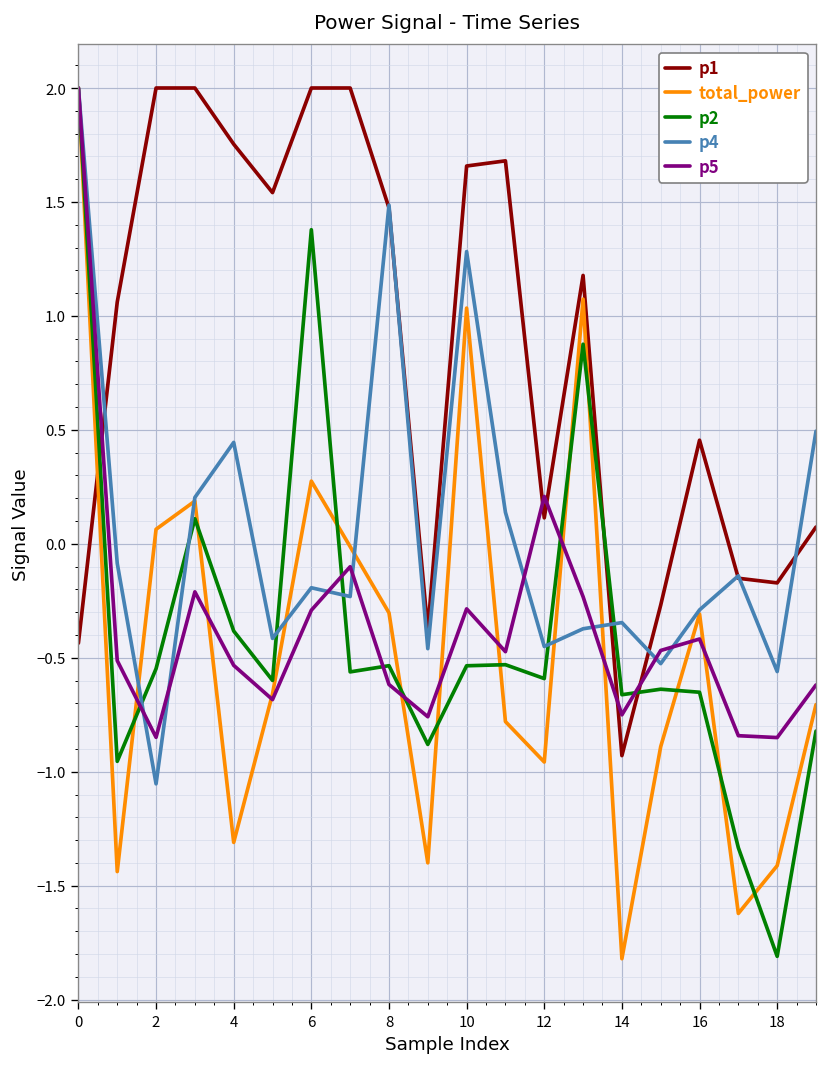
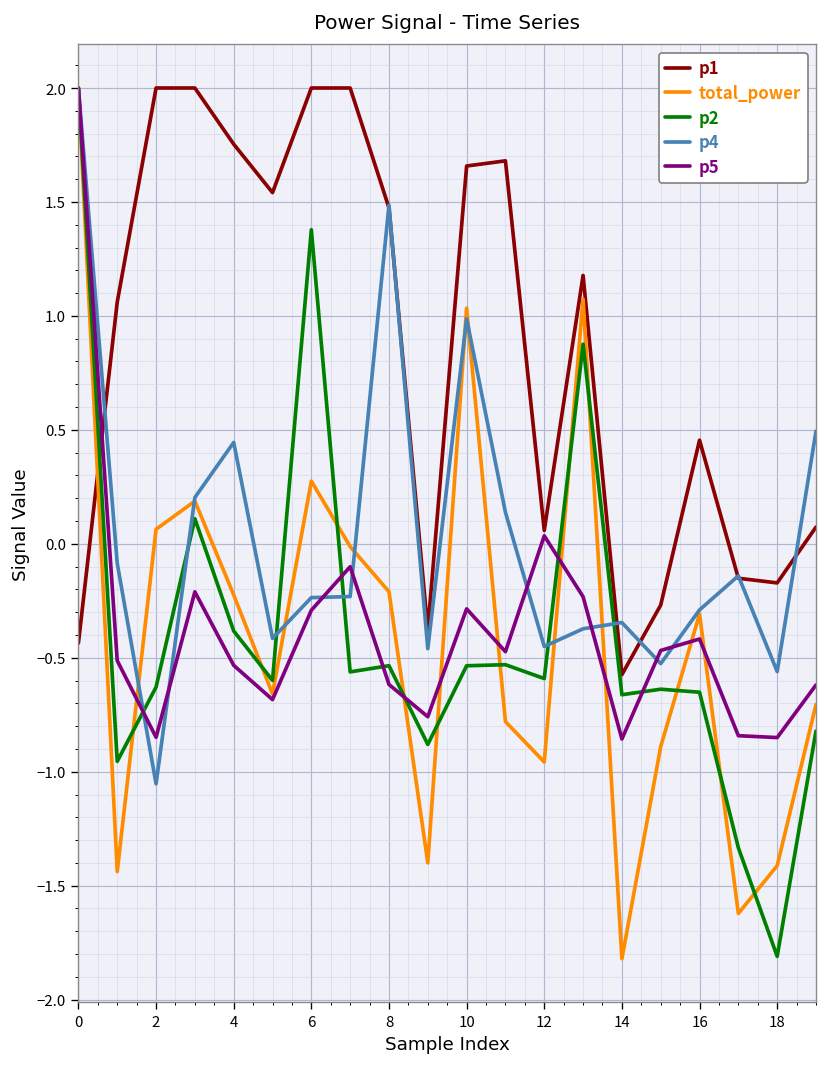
  {
    "p1": {
      "0": -0.44,
      "2": 2.00,
      "4": 1.75,
      "6": 2.00,
      "10": 1.66,
-     "12": 0.11,
-     "14": -0.93,
+     "12": 0.06,
+     "14": -0.57,
      "16": 0.45,
      "18": -0.17
    },
    "total_power": {
      "2": 0.06,
-     "4": -1.31,
+     "4": -0.22,
      "6": 0.28,
-     "8": -0.30,
+     "8": -0.21,
      "10": 1.03,
      "12": -0.96,
      "14": -1.82,
      "16": -0.31,
      "18": -1.41
    },
    "p2": {
-     "2": -0.55,
+     "2": -0.63,
      "4": -0.38,
      "6": 1.38,
      "8": -0.53,
      "10": -0.54,
      "12": -0.59,
      "14": -0.66,
      "16": -0.65,
      "18": -1.81
    },
    "p4": {
      "2": -1.05,
      "4": 0.44,
-     "6": -0.19,
-     "10": 1.28,
+     "6": -0.24,
+     "10": 0.99,
      "12": -0.45,
      "14": -0.35,
      "16": -0.29,
      "18": -0.56
    },
    "p5": {
      "2": -0.85,
      "4": -0.53,
      "6": -0.29,
      "8": -0.62,
      "10": -0.29,
-     "12": 0.21,
-     "14": -0.75,
+     "12": 0.04,
+     "14": -0.86,
      "16": -0.42,
      "18": -0.85
    }
  }
